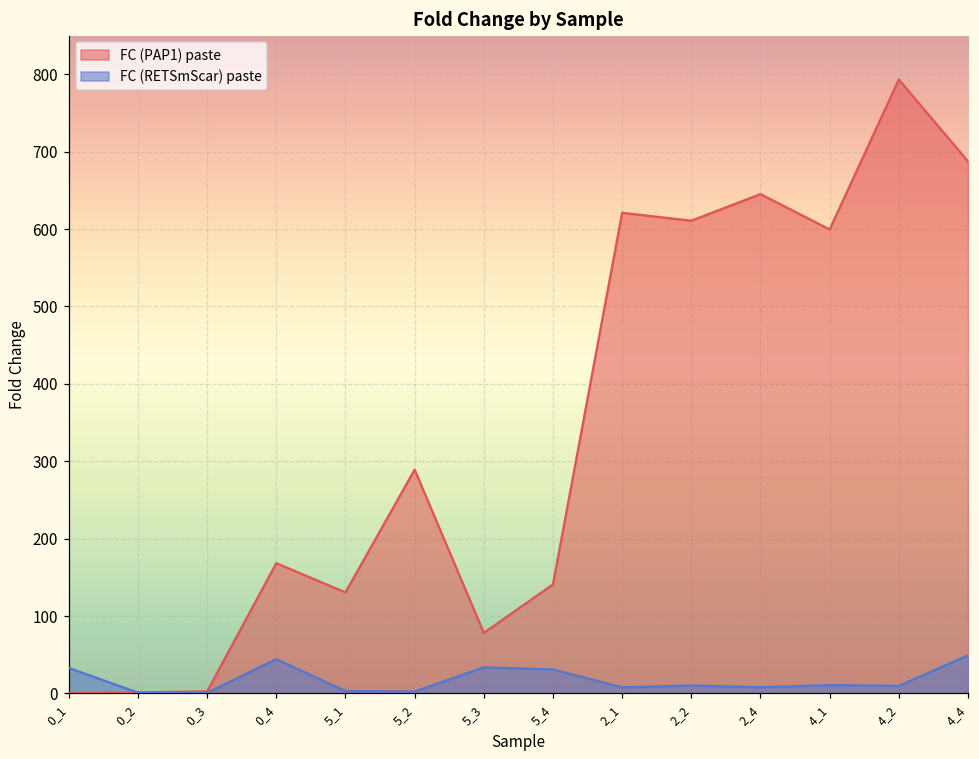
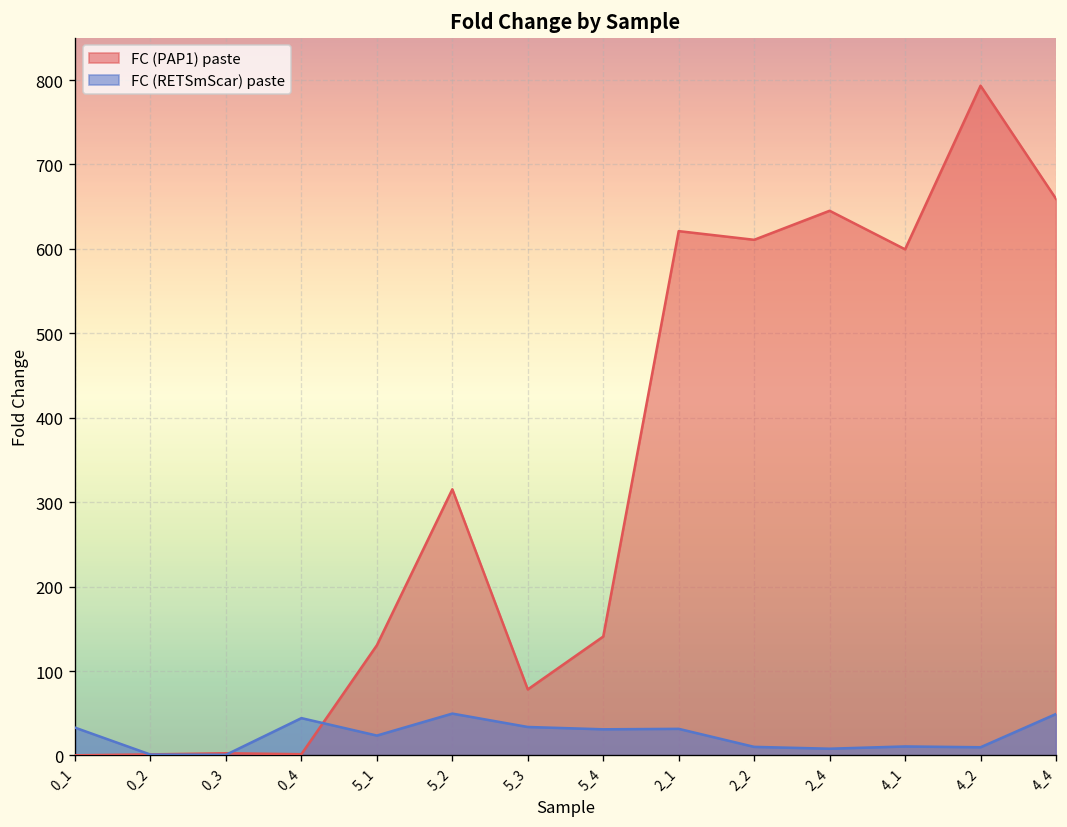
  {
    "FC (PAP1) paste": {
      "0_1": 0,
-     "0_4": 170,
+     "0_4": 0,
      "5_1": 130,
-     "5_2": 290,
+     "5_2": 320,
      "5_3": 80,
      "5_4": 140,
      "2_1": 620,
      "2_2": 610,
      "2_4": 650,
      "4_1": 600,
      "4_2": 790,
-     "4_4": 690
+     "4_4": 660
    },
    "FC (RETSmScar) paste": {
      "0_1": 30,
      "0_4": 40,
-     "5_1": 0,
-     "5_2": 0,
+     "5_1": 20,
+     "5_2": 50,
      "5_3": 30,
      "5_4": 30,
-     "2_1": 10,
+     "2_1": 30,
      "2_2": 10,
      "2_4": 10,
      "4_1": 10,
      "4_2": 10,
      "4_4": 50
    }
  }
